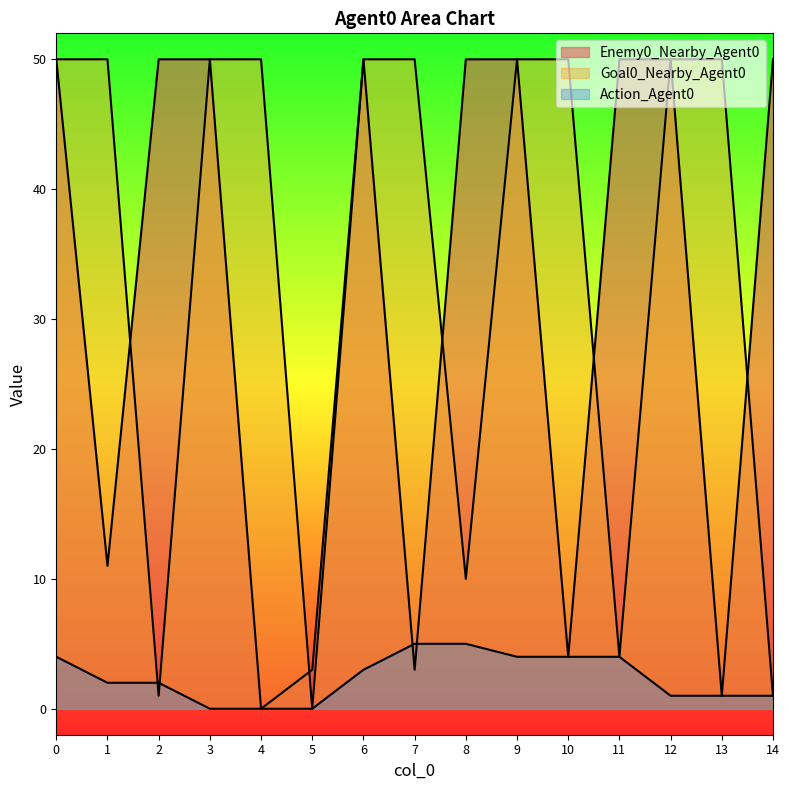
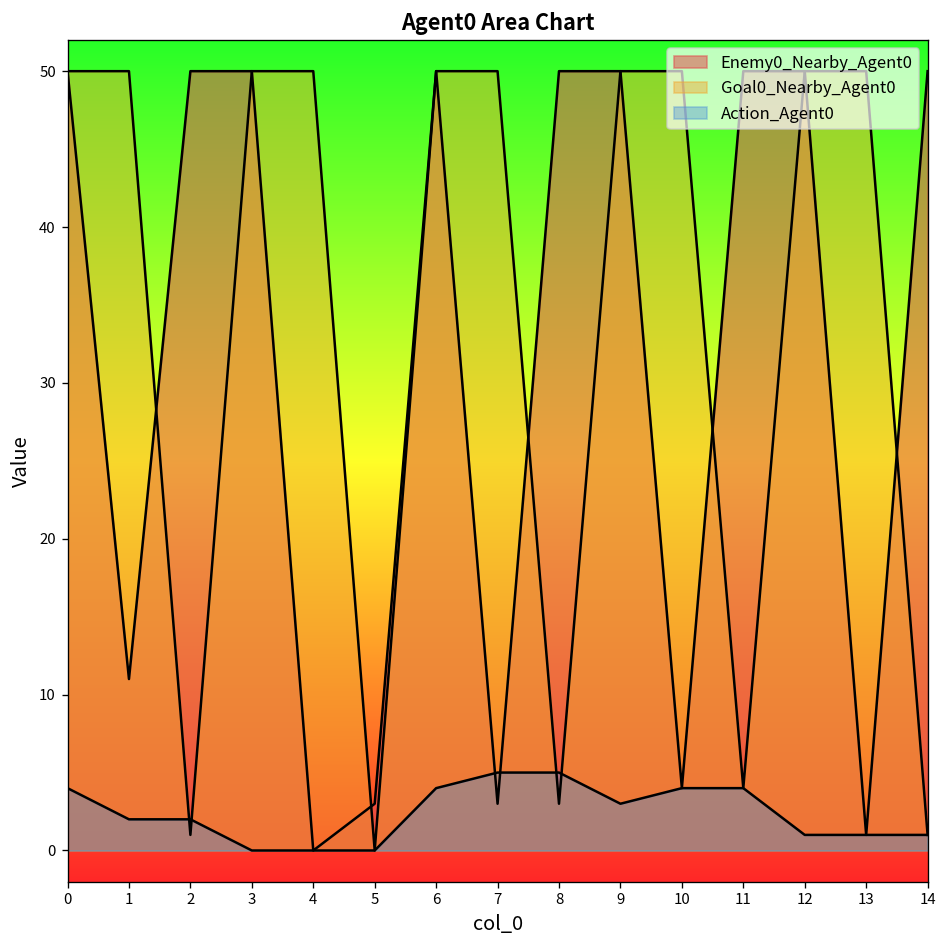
  {
    "Enemy0_Nearby_Agent0": {
      "1": 11,
      "2": 50,
      "5": 3,
      "7": 3,
      "8": 50,
      "14": 50
    },
    "Goal0_Nearby_Agent0": {
      "1": 50,
      "2": 1,
      "4": 50,
      "7": 50,
-     "8": 10
+     "8": 3
    },
    "Action_Agent0": {
      "0": 4,
      "1": 2,
      "2": 2,
      "3": 0,
-     "6": 3,
+     "6": 4,
      "7": 5,
      "8": 5,
-     "9": 4,
+     "9": 3,
      "12": 1
    }
  }
